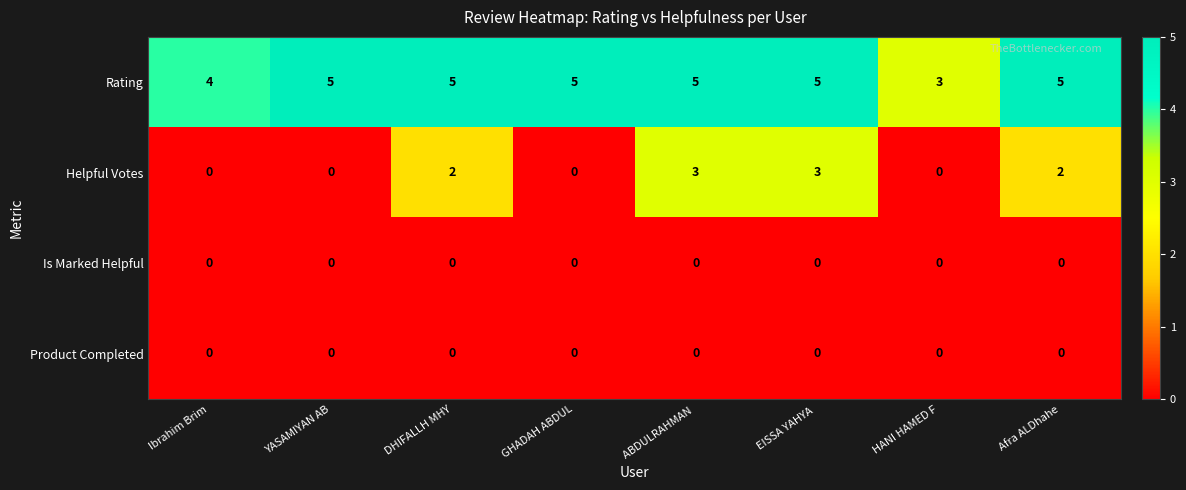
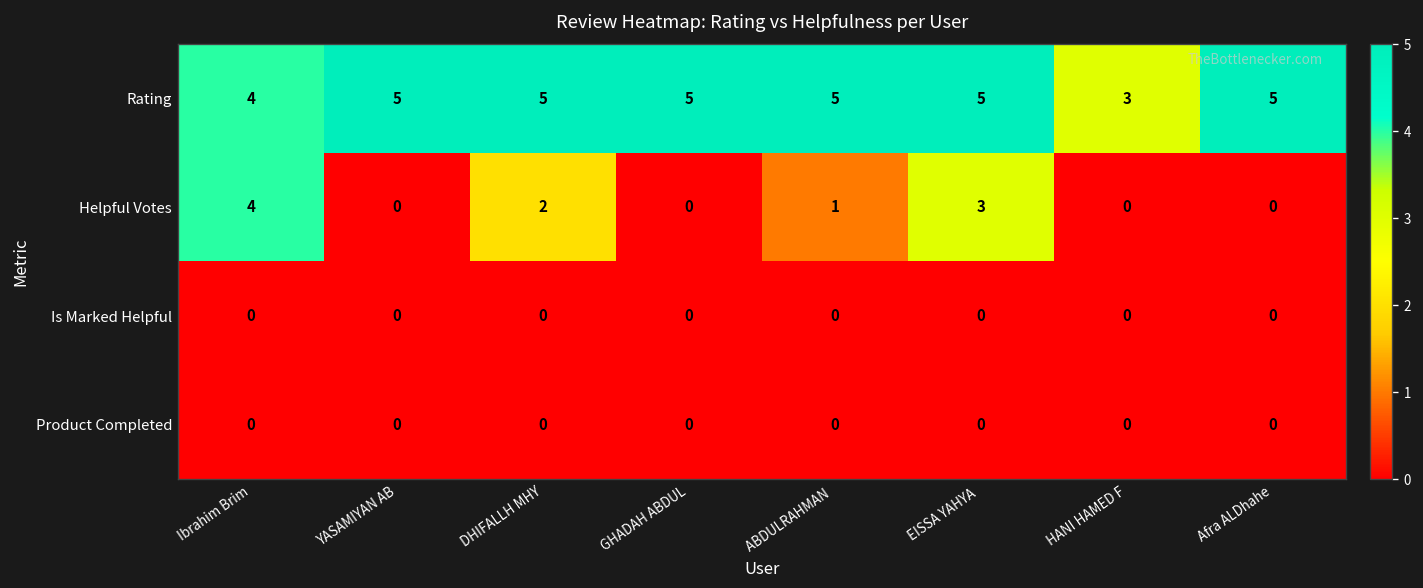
  {
    "Rating": {
      "Ibrahim Brim": 4,
      "YASAMIYAN AB": 5,
      "DHIFALLH MHY": 5,
      "GHADAH ABDUL": 5,
      "ABDULRAHMAN": 5,
      "EISSA YAHYA": 5,
      "HANI HAMED F": 3
    },
    "Helpful Votes": {
-     "Ibrahim Brim": 0,
+     "Ibrahim Brim": 4,
      "YASAMIYAN AB": 0,
      "DHIFALLH MHY": 2,
      "GHADAH ABDUL": 0,
-     "ABDULRAHMAN": 3,
+     "ABDULRAHMAN": 1,
      "EISSA YAHYA": 3,
      "HANI HAMED F": 0,
-     "Afra ALDhahe": 2
+     "Afra ALDhahe": 0
    },
    "Is Marked Helpful": {
      "Ibrahim Brim": 0,
      "YASAMIYAN AB": 0,
      "DHIFALLH MHY": 0,
      "GHADAH ABDUL": 0,
      "ABDULRAHMAN": 0,
      "EISSA YAHYA": 0,
      "HANI HAMED F": 0,
      "Afra ALDhahe": 0
    },
    "Product Completed": {
      "Ibrahim Brim": 0,
      "YASAMIYAN AB": 0,
      "DHIFALLH MHY": 0,
      "GHADAH ABDUL": 0,
      "ABDULRAHMAN": 0,
      "EISSA YAHYA": 0,
      "HANI HAMED F": 0,
      "Afra ALDhahe": 0
    }
  }
